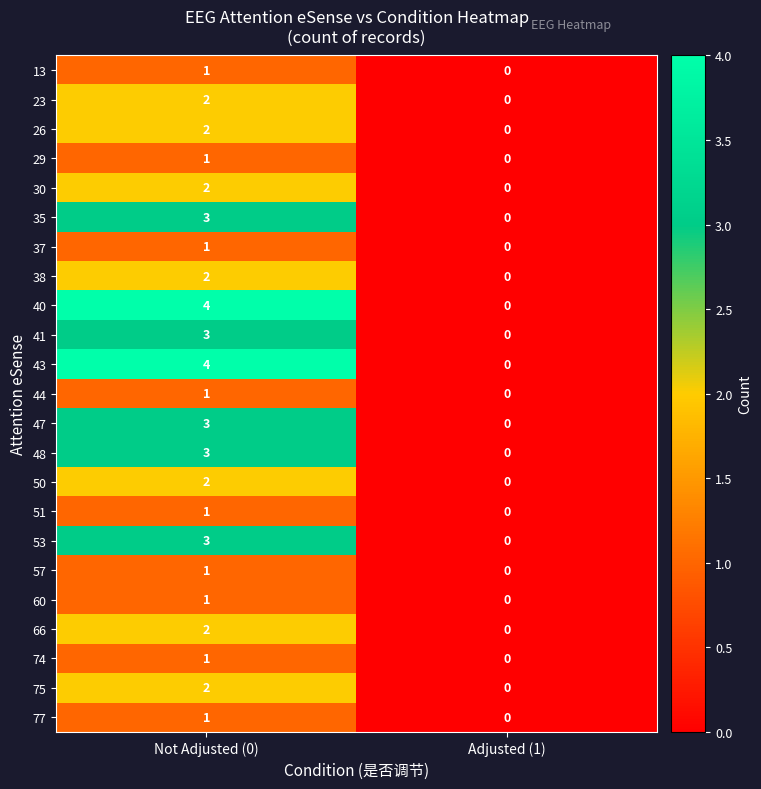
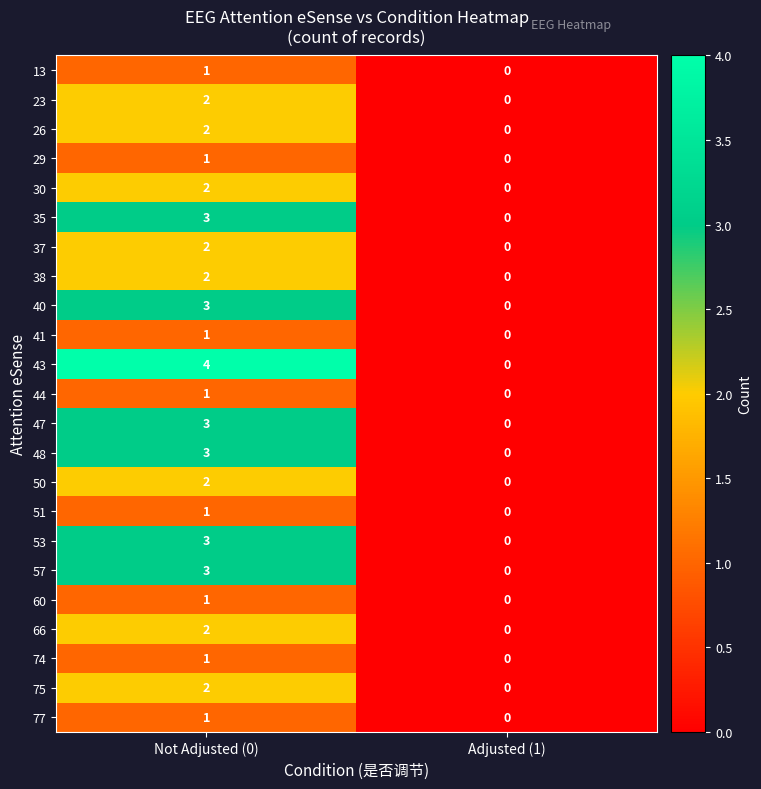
  {
    "13": {
      "Not Adjusted (0)": 1,
      "Adjusted (1)": 0
    },
    "23": {
      "Not Adjusted (0)": 2,
      "Adjusted (1)": 0
    },
    "26": {
      "Not Adjusted (0)": 2,
      "Adjusted (1)": 0
    },
    "29": {
      "Not Adjusted (0)": 1,
      "Adjusted (1)": 0
    },
    "30": {
      "Not Adjusted (0)": 2,
      "Adjusted (1)": 0
    },
    "35": {
      "Not Adjusted (0)": 3,
      "Adjusted (1)": 0
    },
    "37": {
-     "Not Adjusted (0)": 1,
+     "Not Adjusted (0)": 2,
      "Adjusted (1)": 0
    },
    "38": {
      "Not Adjusted (0)": 2,
      "Adjusted (1)": 0
    },
    "40": {
-     "Not Adjusted (0)": 4,
+     "Not Adjusted (0)": 3,
      "Adjusted (1)": 0
    },
    "41": {
-     "Not Adjusted (0)": 3,
+     "Not Adjusted (0)": 1,
      "Adjusted (1)": 0
    },
    "43": {
      "Not Adjusted (0)": 4,
      "Adjusted (1)": 0
    },
    "44": {
      "Not Adjusted (0)": 1,
      "Adjusted (1)": 0
    },
    "47": {
      "Not Adjusted (0)": 3,
      "Adjusted (1)": 0
    },
    "48": {
      "Not Adjusted (0)": 3,
      "Adjusted (1)": 0
    },
    "50": {
      "Not Adjusted (0)": 2,
      "Adjusted (1)": 0
    },
    "51": {
      "Not Adjusted (0)": 1,
      "Adjusted (1)": 0
    },
    "53": {
      "Not Adjusted (0)": 3,
      "Adjusted (1)": 0
    },
    "57": {
-     "Not Adjusted (0)": 1,
+     "Not Adjusted (0)": 3,
      "Adjusted (1)": 0
    },
    "60": {
      "Not Adjusted (0)": 1,
      "Adjusted (1)": 0
    },
    "66": {
      "Not Adjusted (0)": 2,
      "Adjusted (1)": 0
    },
    "74": {
      "Not Adjusted (0)": 1,
      "Adjusted (1)": 0
    },
    "75": {
      "Not Adjusted (0)": 2,
      "Adjusted (1)": 0
    },
    "77": {
      "Not Adjusted (0)": 1,
      "Adjusted (1)": 0
    }
  }
